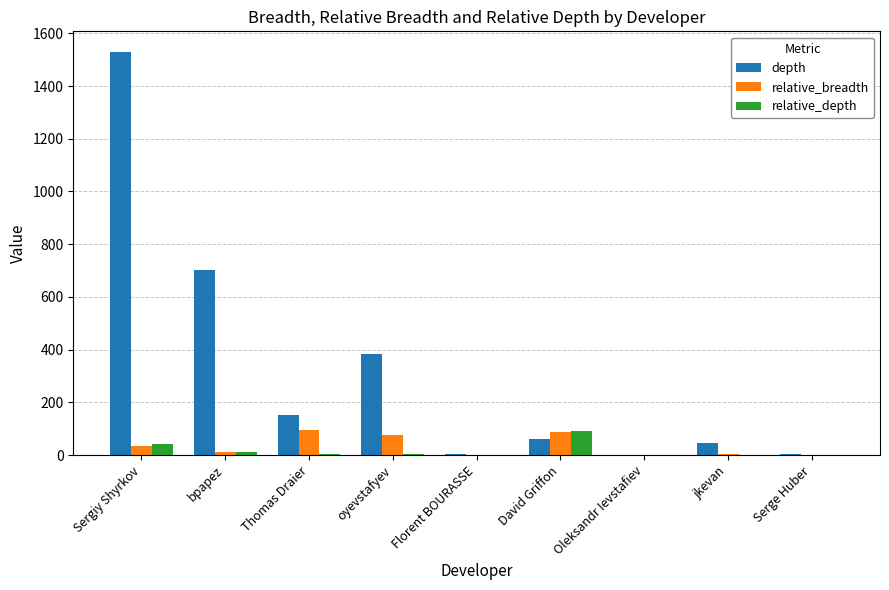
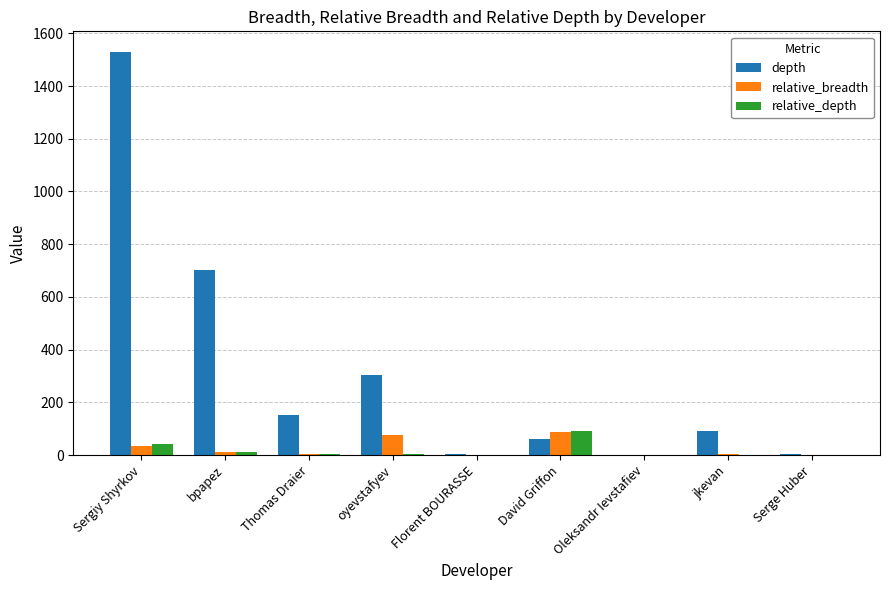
  {
    "depth": {
      "Sergiy Shyrkov": 1530,
      "bpapez": 700,
      "Thomas Draier": 150,
-     "oyevstafyev": 380,
+     "oyevstafyev": 300,
      "David Griffon": 60,
-     "jkevan": 50
+     "jkevan": 90
    },
    "relative_breadth": {
      "Sergiy Shyrkov": 30,
      "bpapez": 10,
-     "Thomas Draier": 90,
+     "Thomas Draier": 0,
      "oyevstafyev": 70,
      "David Griffon": 90
    },
    "relative_depth": {
      "Sergiy Shyrkov": 40,
      "bpapez": 10,
      "David Griffon": 90
    }
  }
